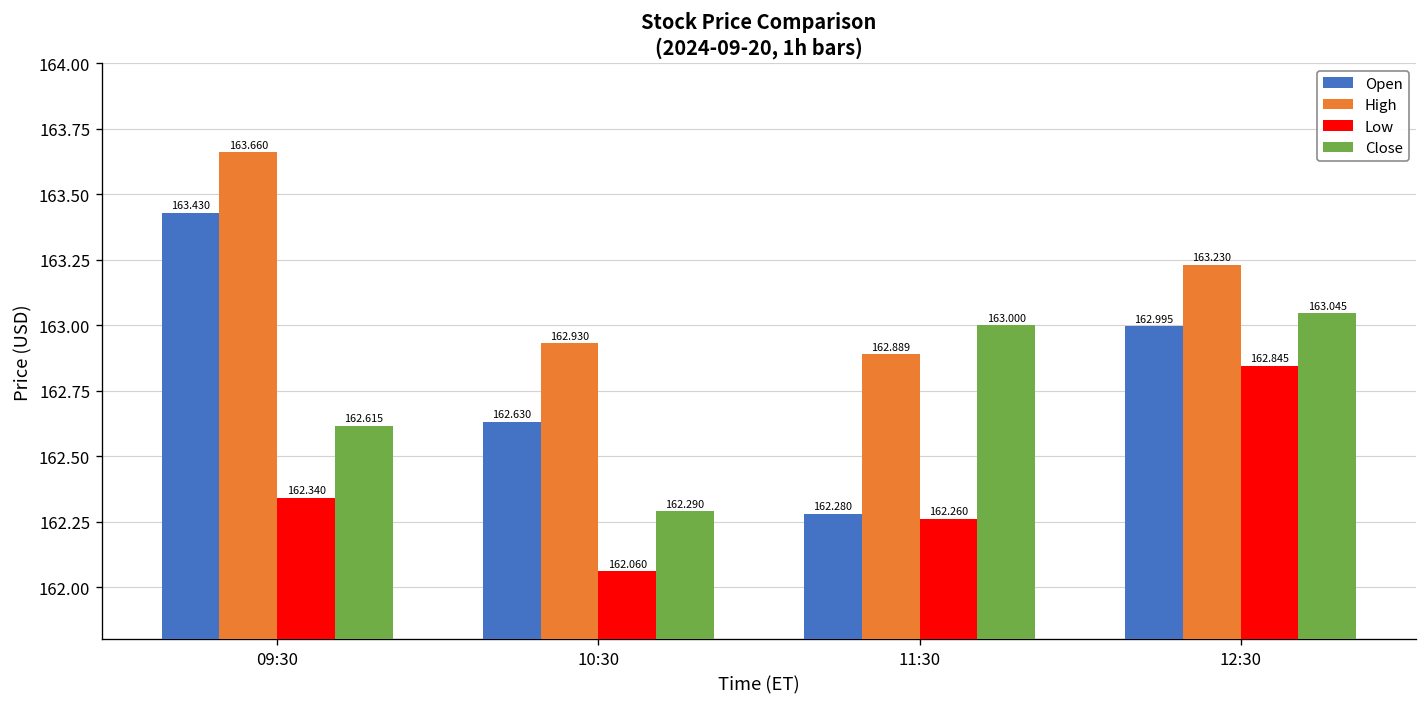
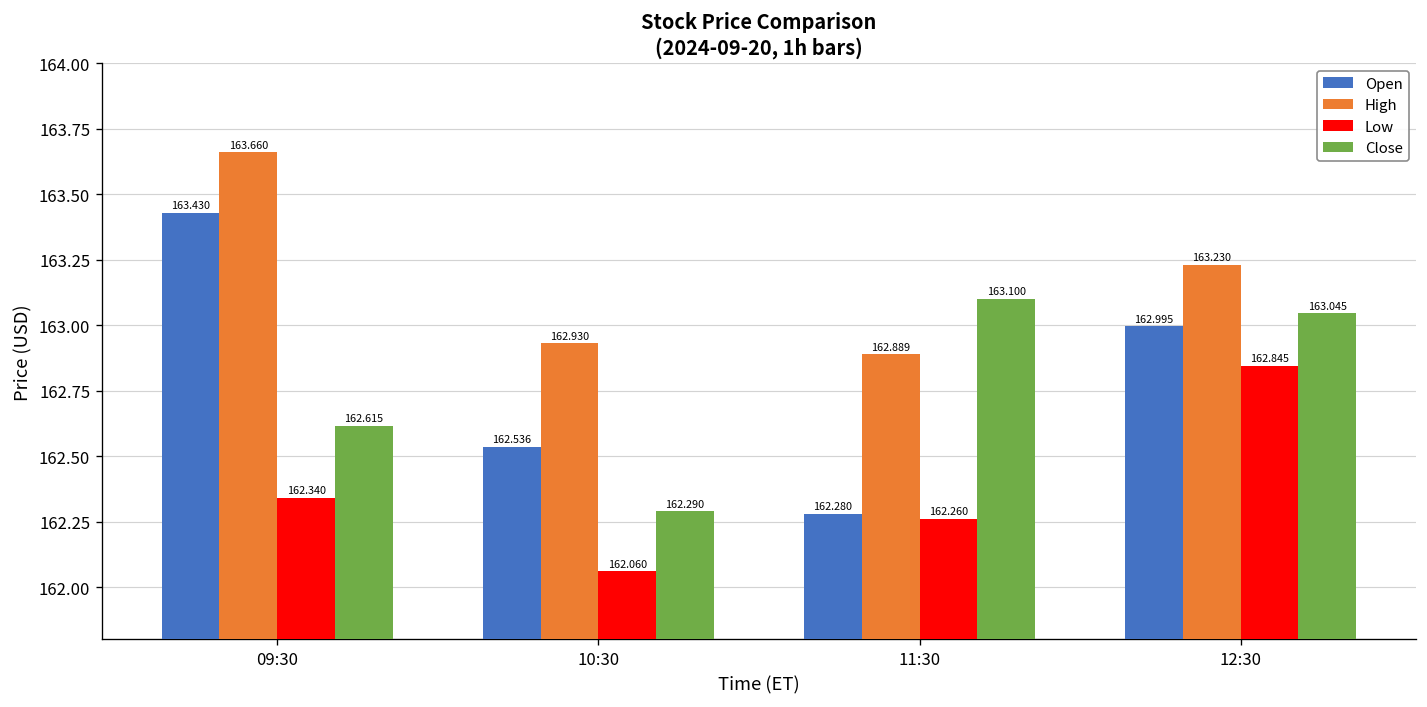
  {
    "Open": {
      "09:30": 163.430,
-     "10:30": 162.630,
+     "10:30": 162.536,
      "11:30": 162.280,
      "12:30": 162.995
    },
    "High": {
      "09:30": 163.660,
      "10:30": 162.930,
      "11:30": 162.889,
      "12:30": 163.230
    },
    "Low": {
      "09:30": 162.340,
      "10:30": 162.060,
      "11:30": 162.260,
      "12:30": 162.845
    },
    "Close": {
      "09:30": 162.615,
      "10:30": 162.290,
-     "11:30": 163.000,
+     "11:30": 163.100,
      "12:30": 163.045
    }
  }
